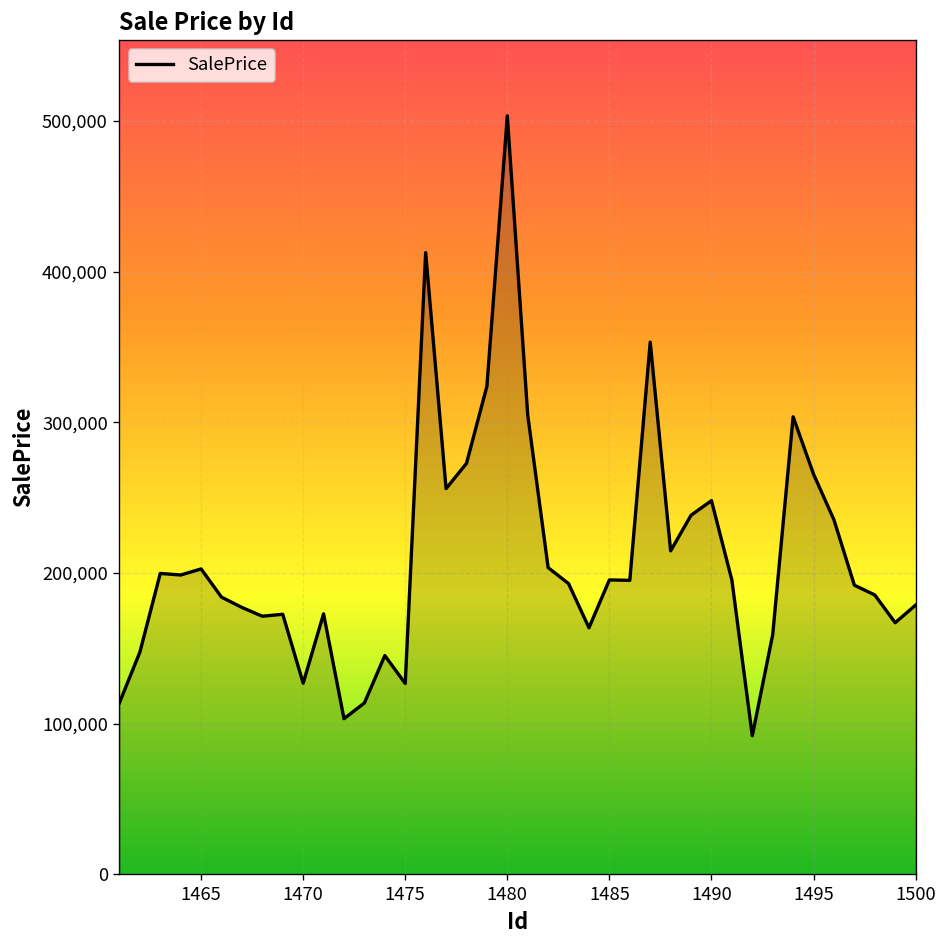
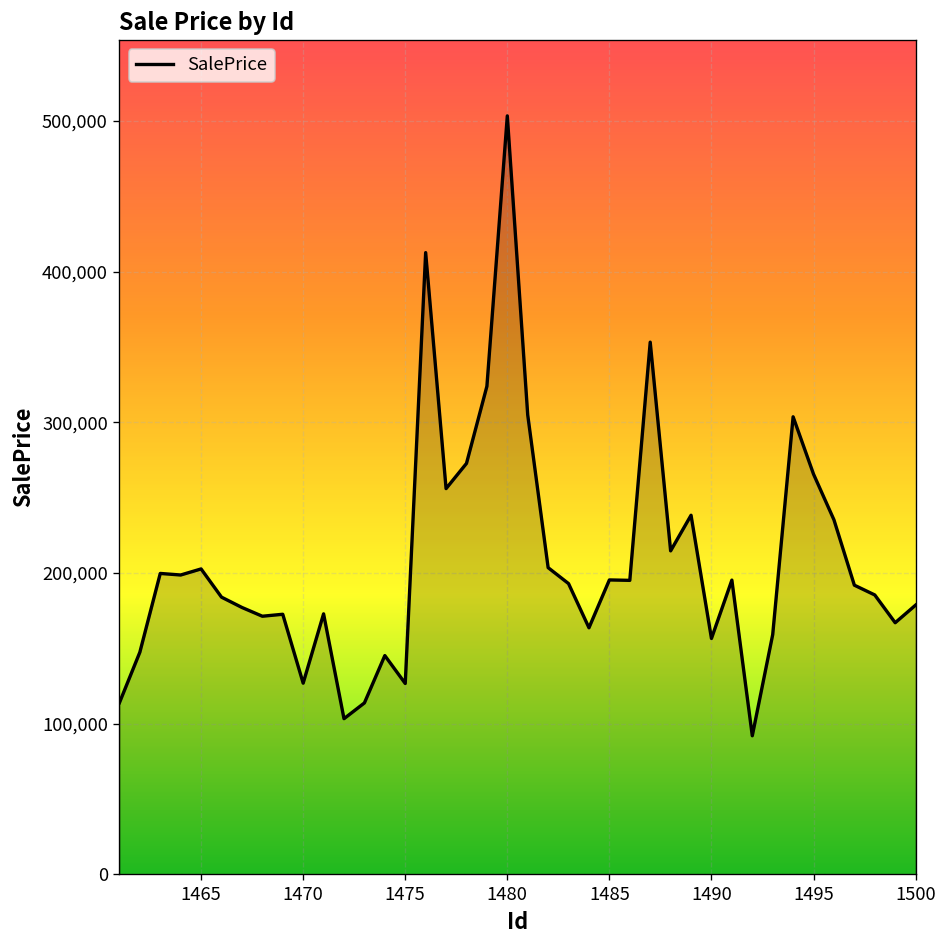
  {
    "1465": "203,000",
    "1470": "127,000",
    "1475": "127,000",
    "1480": "503,000",
    "1485": "195,000",
-   "1490": "248,000",
+   "1490": "157,000",
    "1495": "266,000",
    "1500": "179,000"
  }
